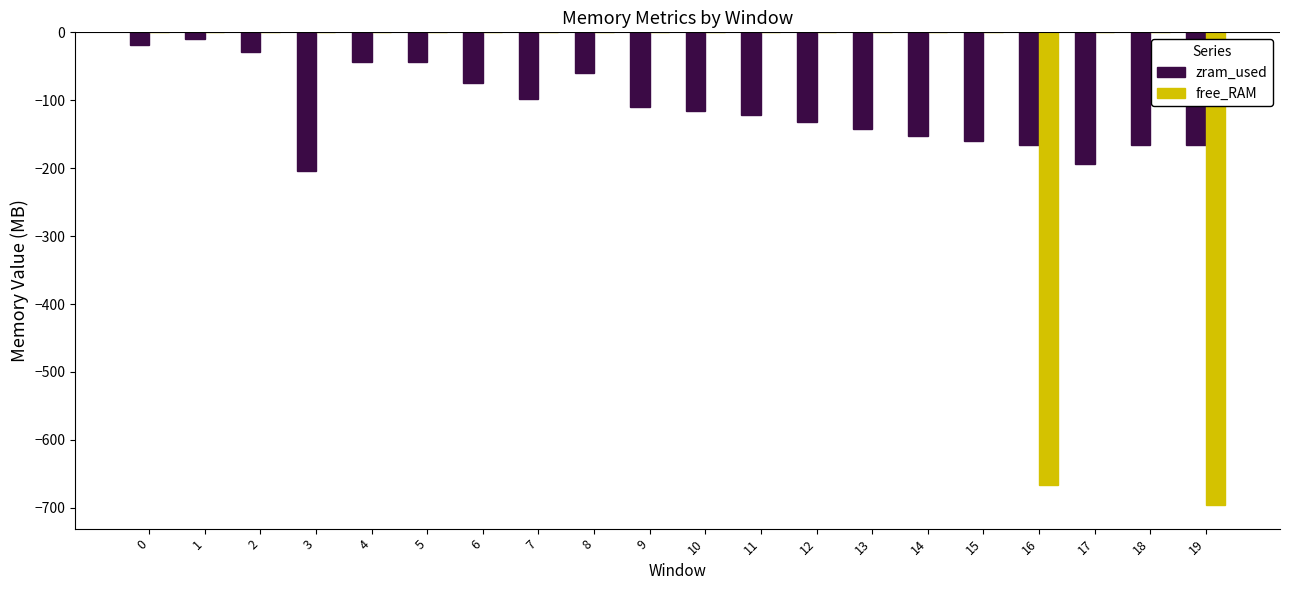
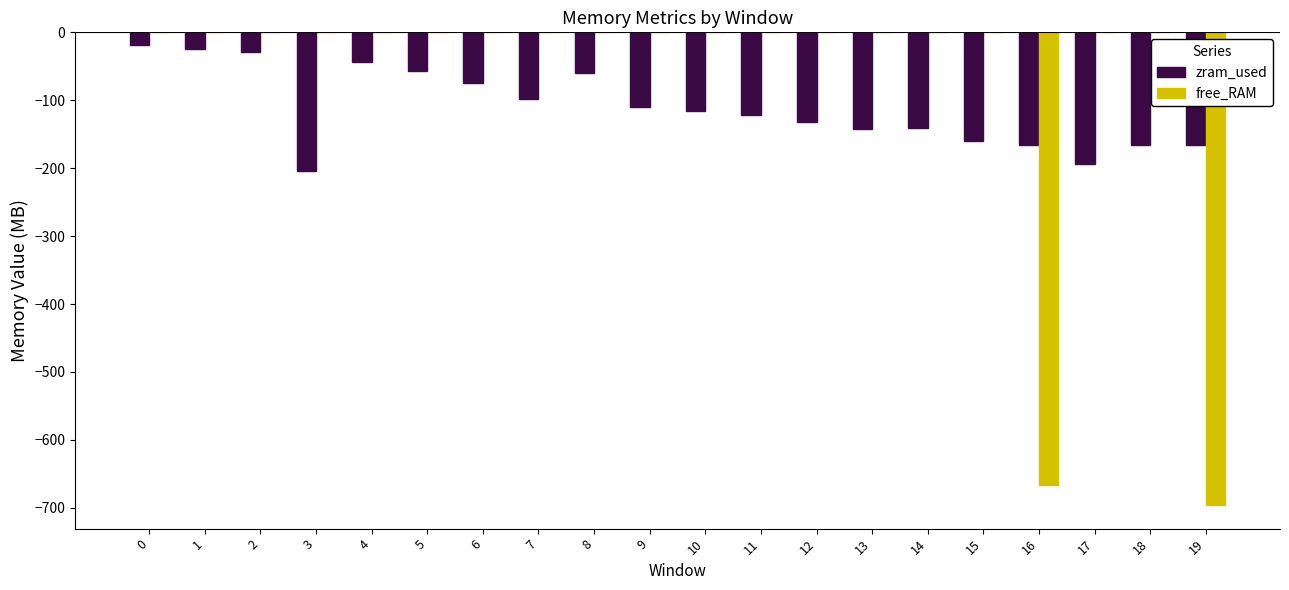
  {
    "zram_used": {
      "0": -20,
-     "1": -10,
+     "1": -20,
      "2": -30,
      "3": -200,
      "4": -40,
-     "5": -40,
+     "5": -60,
      "6": -80,
      "7": -100,
      "8": -60,
      "9": -110,
      "10": -120,
      "11": -120,
      "12": -130,
      "13": -140,
-     "14": -150,
+     "14": -140,
      "15": -160,
      "16": -170,
      "17": -190,
      "18": -170,
      "19": -170
    },
    "free_RAM": {
      "0": 0,
      "1": 0,
      "2": 0,
      "3": 0,
      "4": 0,
      "5": 0,
      "6": 0,
      "7": 0,
      "8": 0,
      "9": 0,
      "10": 0,
      "11": 0,
      "12": 0,
      "13": 0,
      "14": 0,
      "15": 0,
      "16": -670,
      "17": 0,
      "18": 0,
      "19": -700
    }
  }
